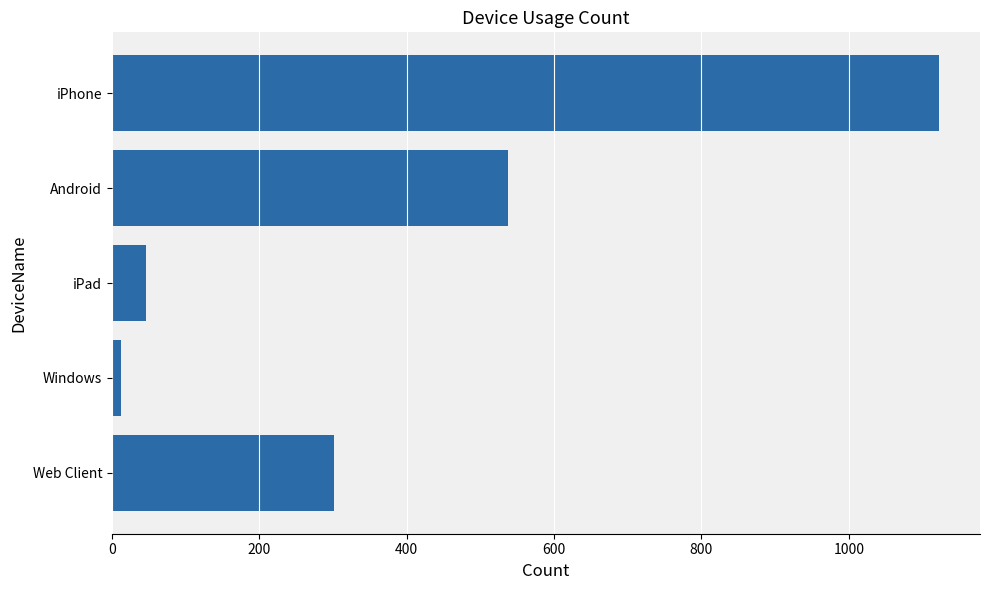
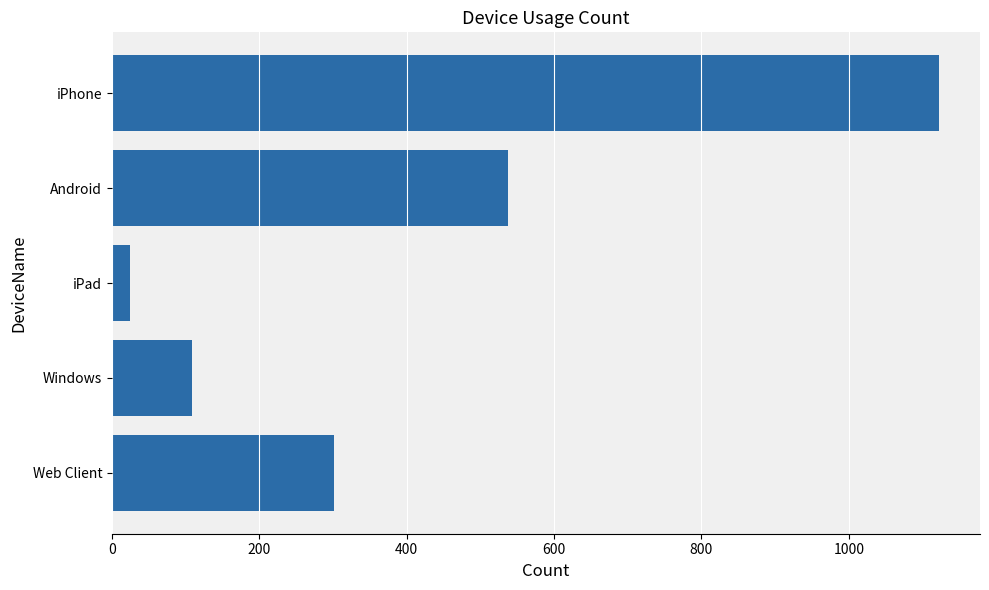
  {
    "iPhone": 1120,
    "Android": 540,
-   "iPad": 50,
-   "Windows": 10,
+   "iPad": 20,
+   "Windows": 110,
    "Web Client": 300
  }
